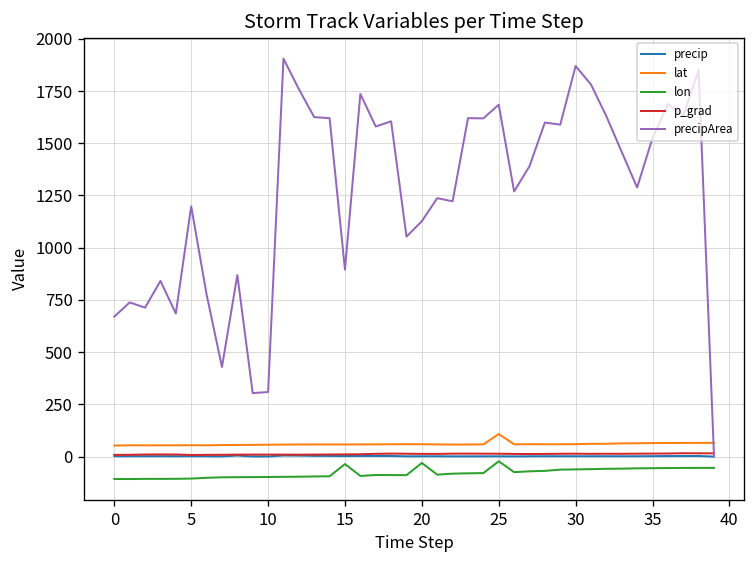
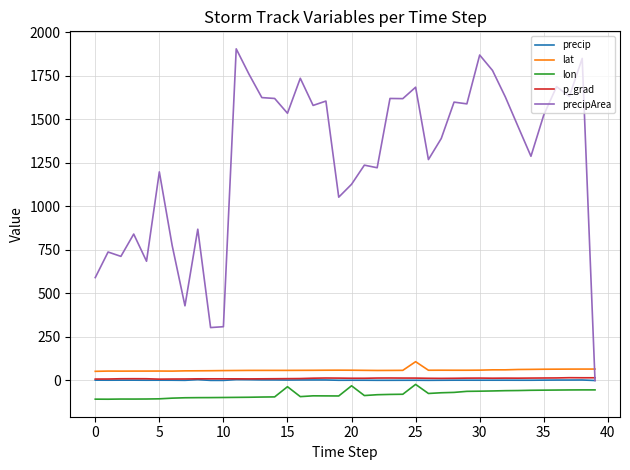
  {
    "lat": {
      "0": 50,
      "5": 50,
      "10": 60,
      "15": 60,
      "20": 60,
      "25": 110,
      "30": 60,
      "35": 60
    },
    "lon": {
      "0": -110,
      "5": -110,
      "10": -100,
      "15": -40,
      "20": -30,
      "25": -20,
      "30": -60,
      "35": -60
    },
    "precipArea": {
-     "0": 670,
+     "0": 590,
      "5": 1200,
      "10": 310,
-     "15": 890,
+     "15": 1540,
      "20": 1130,
      "25": 1680,
      "30": 1870,
      "35": 1530
    }
  }
